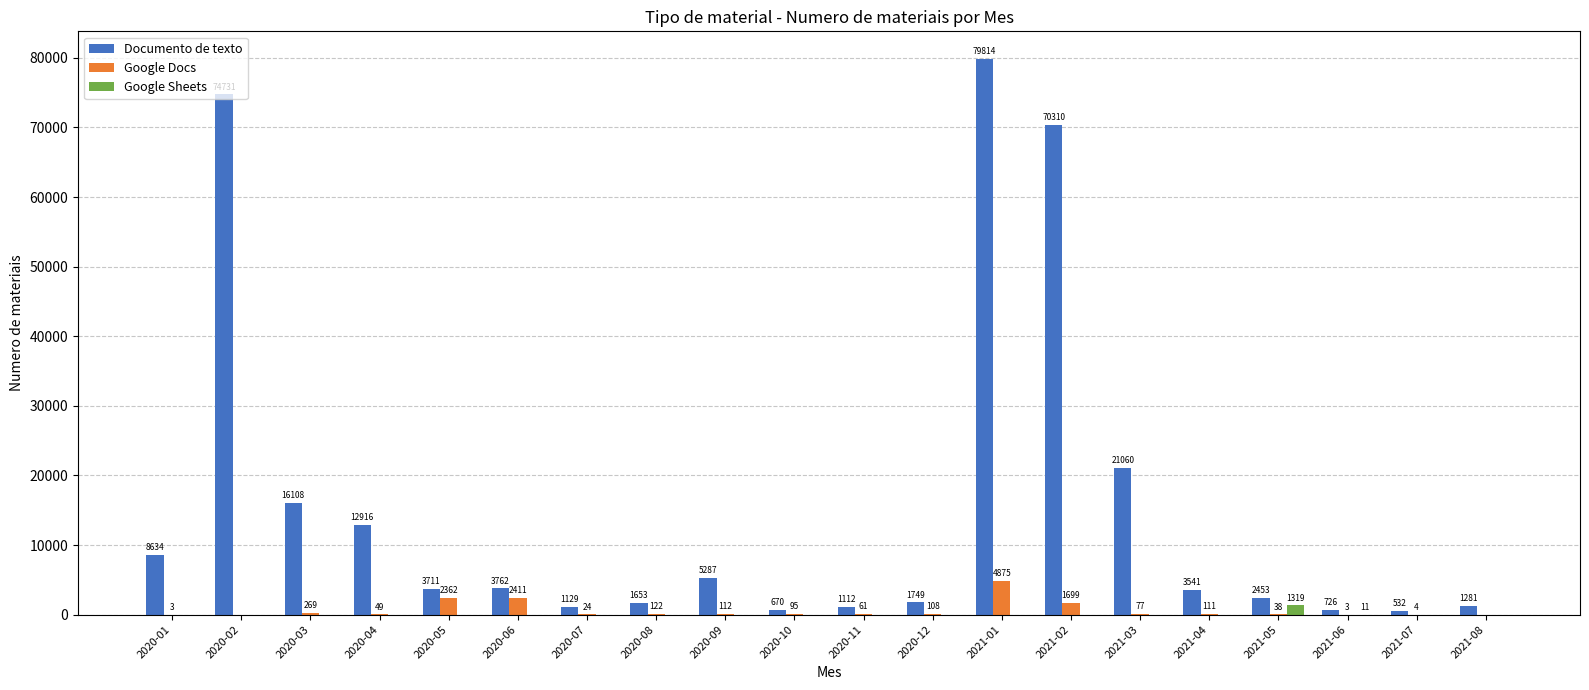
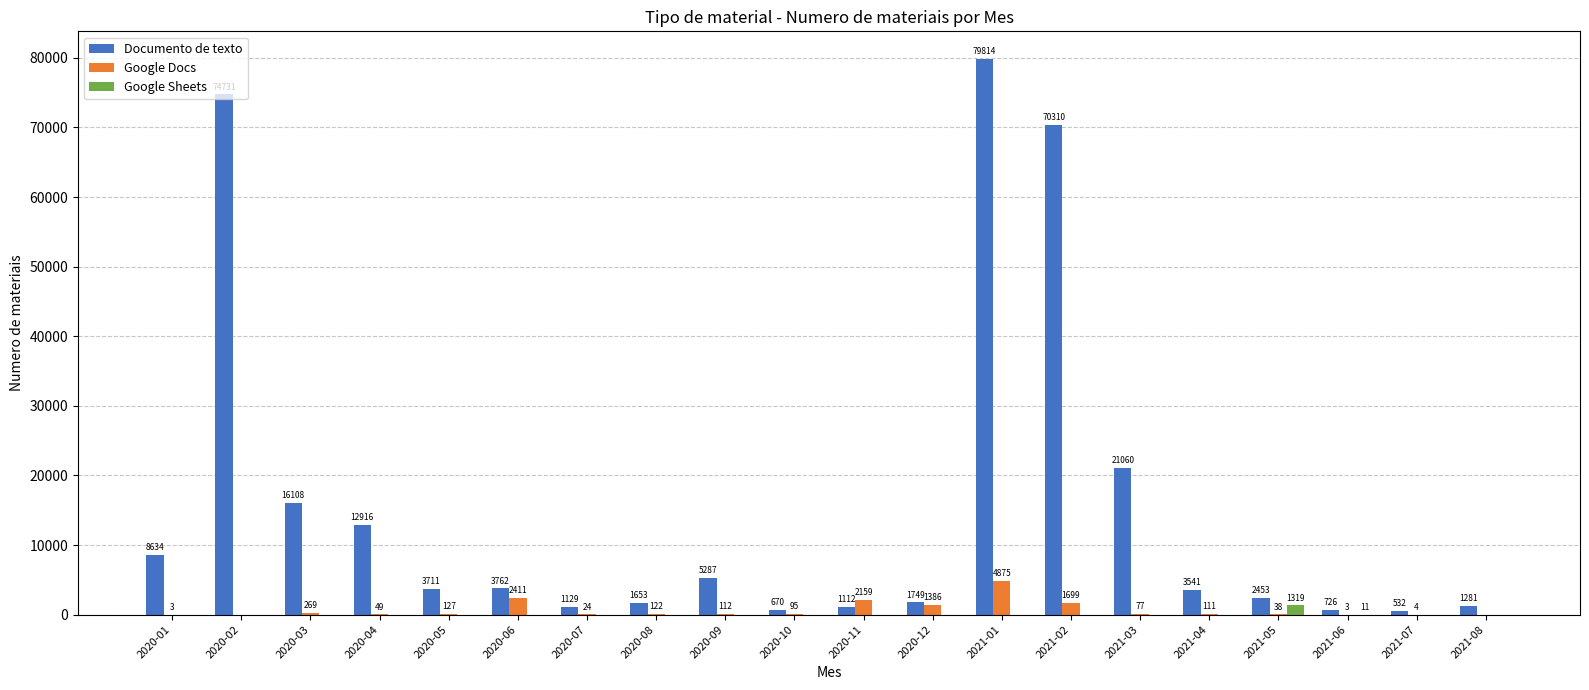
  {
    "Documento de texto": {
      "2020-01": 8634,
      "2020-03": 16108,
      "2020-04": 12916,
      "2020-05": 3711,
      "2020-06": 3762,
      "2020-07": 1129,
      "2020-08": 1653,
      "2020-09": 5287,
      "2020-10": 670,
      "2020-11": 1112,
      "2020-12": 1749,
      "2021-01": 79814,
      "2021-02": 70310,
      "2021-03": 21060,
      "2021-04": 3541,
      "2021-05": 2453,
      "2021-06": 726,
      "2021-07": 532,
      "2021-08": 1281
    },
    "Google Docs": {
      "2020-01": 3,
      "2020-03": 269,
      "2020-04": 49,
-     "2020-05": 2362,
+     "2020-05": 127,
      "2020-06": 2411,
      "2020-07": 24,
      "2020-08": 122,
      "2020-09": 112,
      "2020-10": 95,
-     "2020-11": 61,
-     "2020-12": 108,
+     "2020-11": 2159,
+     "2020-12": 1386,
      "2021-01": 4875,
      "2021-02": 1699,
      "2021-03": 77,
      "2021-04": 111,
      "2021-05": 38,
      "2021-06": 3,
      "2021-07": 4
    },
    "Google Sheets": {
      "2021-05": 1319,
      "2021-06": 11
    }
  }
